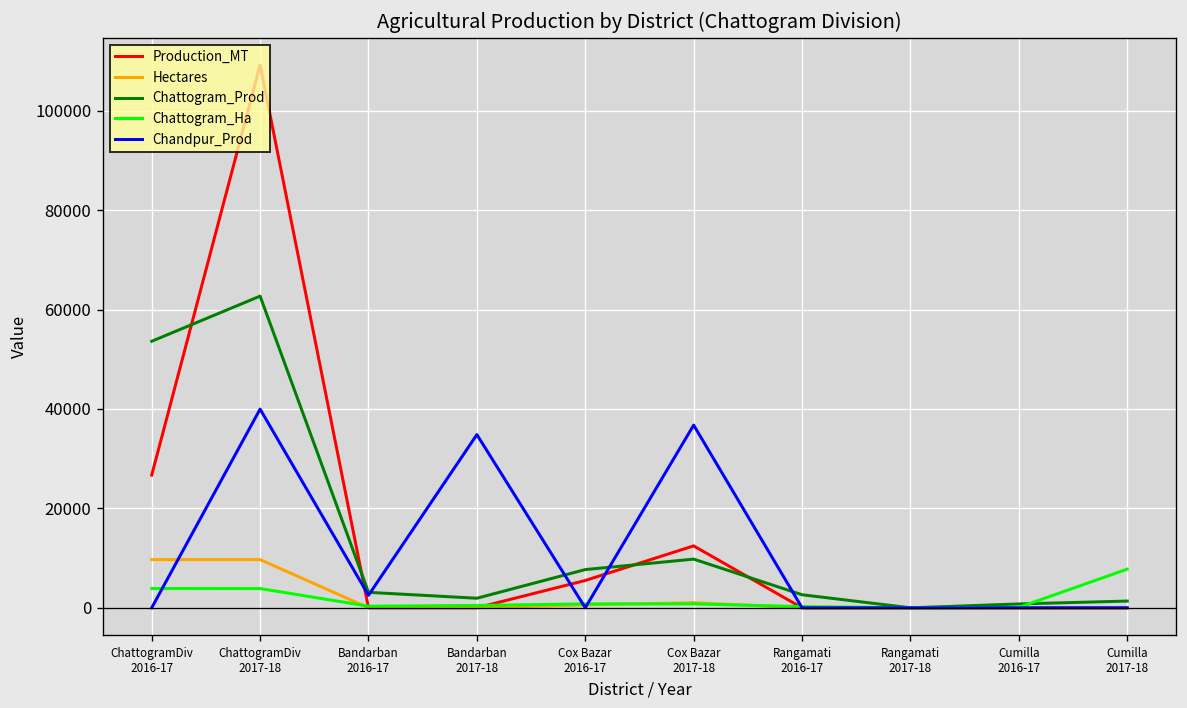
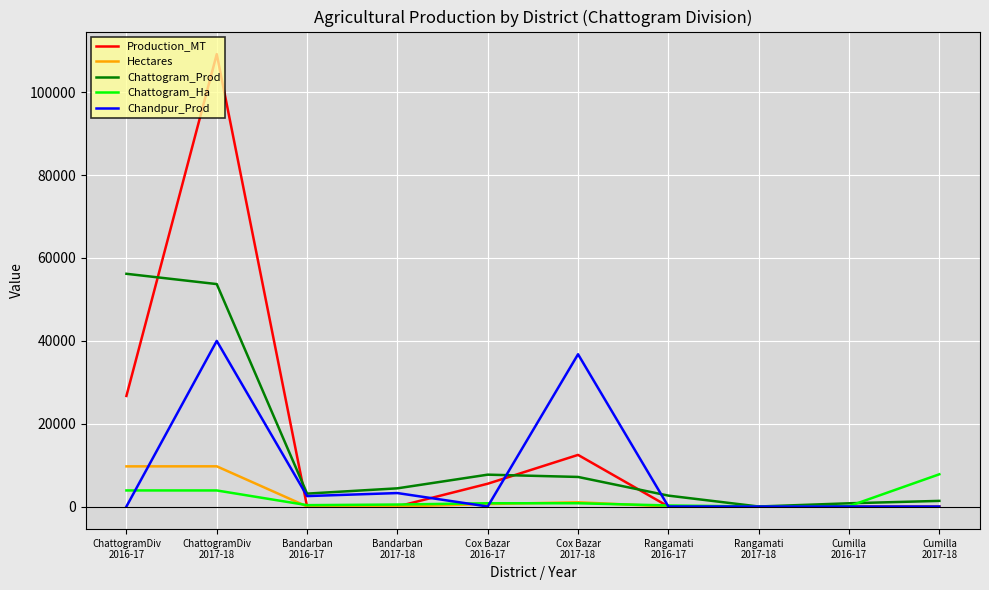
  {
    "Production_MT": {
      "ChattogramDiv 2016-17": 27000,
      "Cox Bazar 2016-17": 5000,
      "Cox Bazar 2017-18": 12000
    },
    "Hectares": {
      "ChattogramDiv 2016-17": 10000,
      "ChattogramDiv 2017-18": 10000
    },
    "Chattogram_Prod": {
-     "ChattogramDiv 2016-17": 54000,
-     "ChattogramDiv 2017-18": 63000,
-     "Bandarban 2017-18": 2000,
+     "ChattogramDiv 2016-17": 56000,
+     "ChattogramDiv 2017-18": 54000,
+     "Bandarban 2017-18": 4000,
      "Cox Bazar 2016-17": 8000,
-     "Cox Bazar 2017-18": 10000,
+     "Cox Bazar 2017-18": 7000,
      "Rangamati 2016-17": 3000,
      "Cumilla 2016-17": 1000,
      "Cumilla 2017-18": 1000
    },
    "Chattogram_Ha": {
      "ChattogramDiv 2016-17": 4000,
      "ChattogramDiv 2017-18": 4000,
      "Cumilla 2017-18": 8000
    },
    "Chandpur_Prod": {
      "ChattogramDiv 2016-17": 0,
      "ChattogramDiv 2017-18": 40000,
-     "Bandarban 2017-18": 35000,
+     "Bandarban 2017-18": 3000,
      "Cox Bazar 2017-18": 37000
    }
  }
